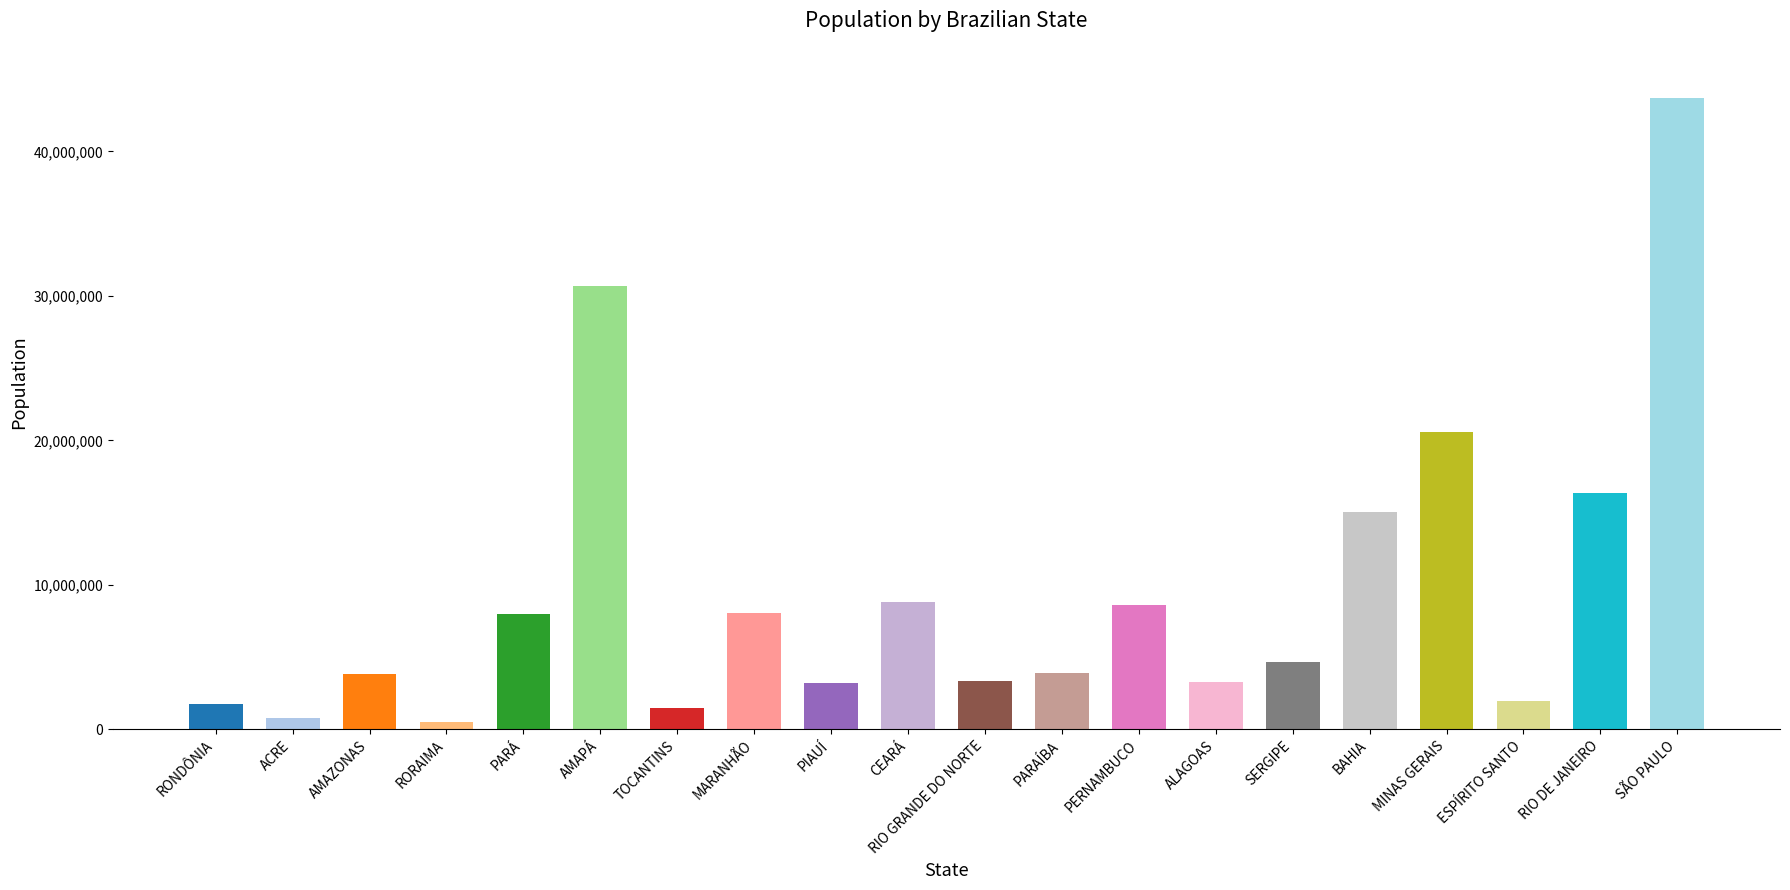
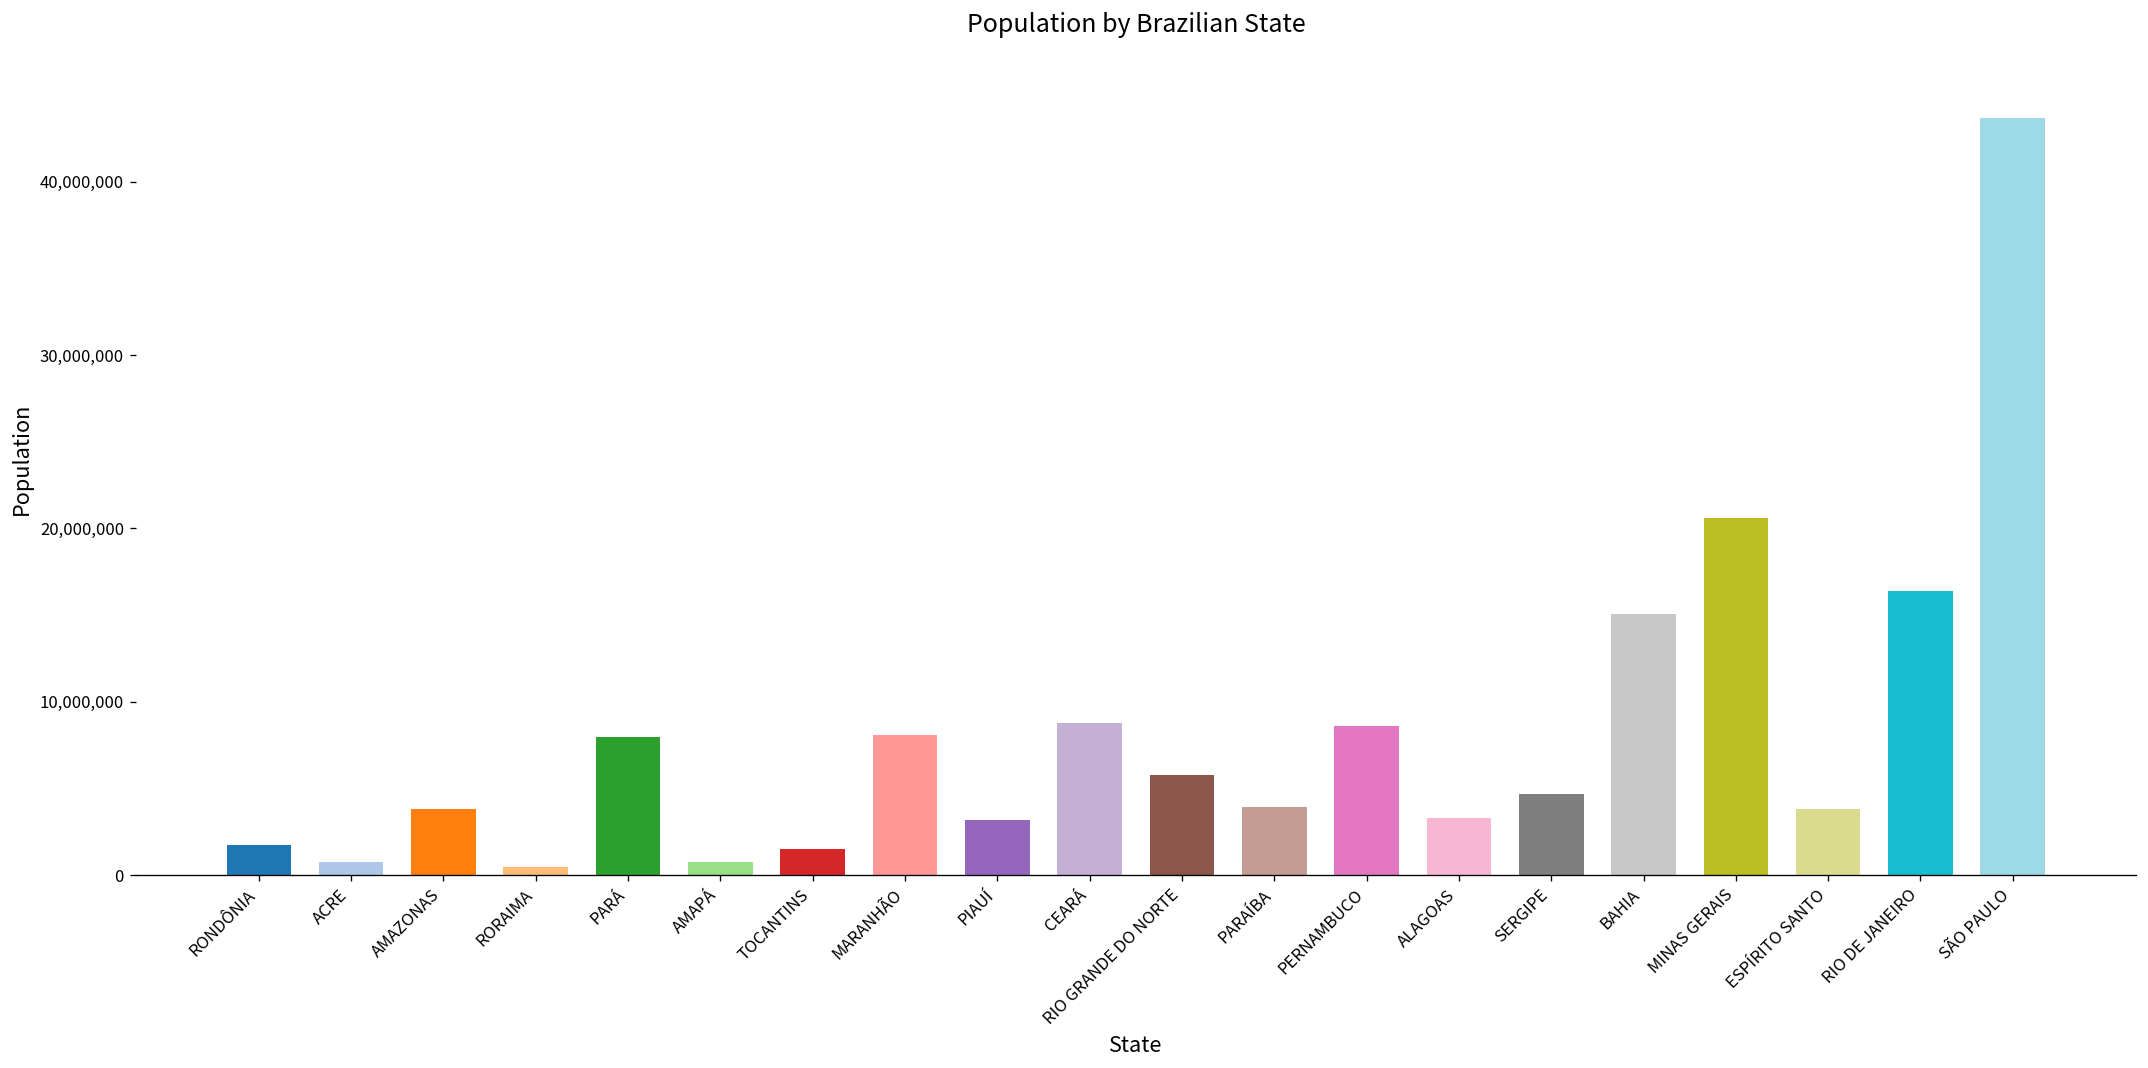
  {
    "RONDÔNIA": "1,700,000",
    "ACRE": "800,000",
    "AMAZONAS": "3,800,000",
    "RORAIMA": "500,000",
    "PARÁ": "8,000,000",
-   "AMAPÁ": "30,700,000",
+   "AMAPÁ": "700,000",
    "TOCANTINS": "1,500,000",
    "MARANHÃO": "8,100,000",
    "PIAUÍ": "3,200,000",
    "CEARÁ": "8,800,000",
-   "RIO GRANDE DO NORTE": "3,400,000",
+   "RIO GRANDE DO NORTE": "5,800,000",
    "PARAÍBA": "3,900,000",
    "PERNAMBUCO": "8,600,000",
    "ALAGOAS": "3,300,000",
    "SERGIPE": "4,700,000",
    "BAHIA": "15,000,000",
    "MINAS GERAIS": "20,600,000",
-   "ESPÍRITO SANTO": "2,000,000",
+   "ESPÍRITO SANTO": "3,800,000",
    "RIO DE JANEIRO": "16,400,000",
    "SÃO PAULO": "43,700,000"
  }
